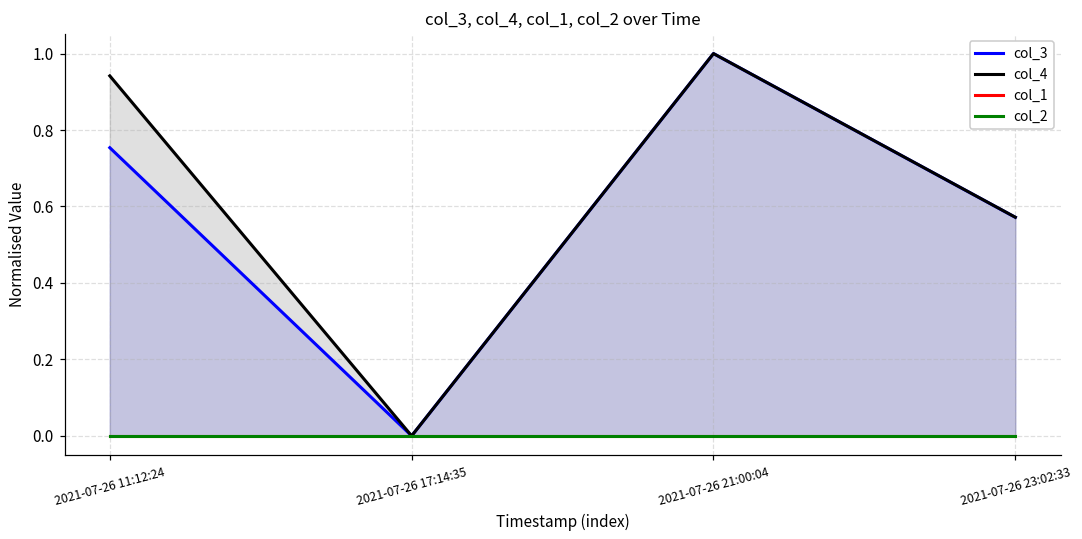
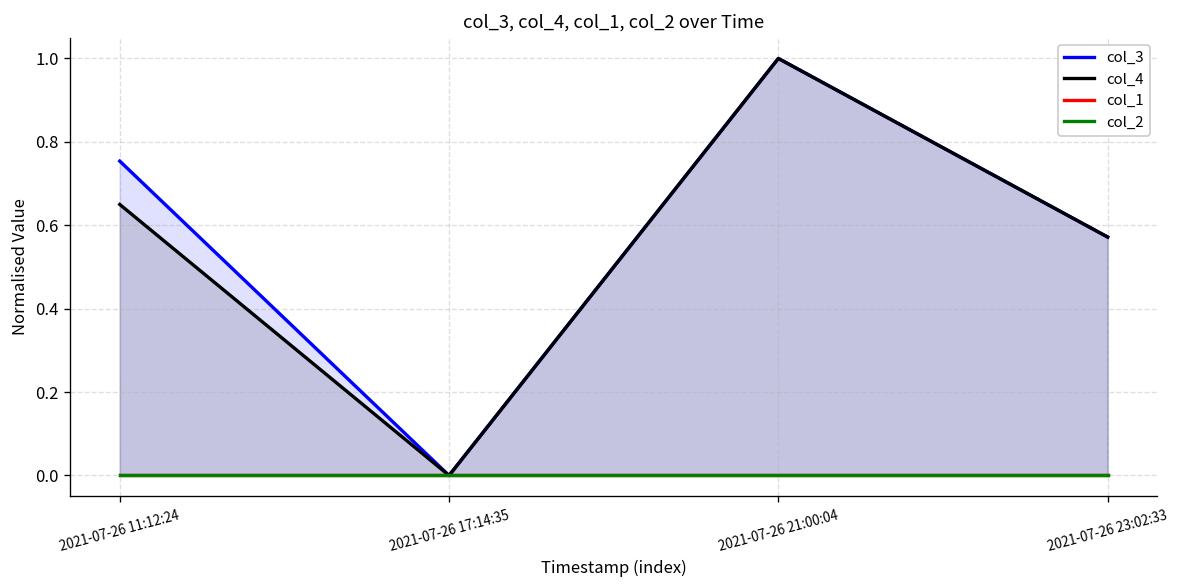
  {
    "col_3": {
      "2021-07-26 11:12:24": 0.75
    },
    "col_4": {
-     "2021-07-26 11:12:24": 0.94
+     "2021-07-26 11:12:24": 0.65
    },
    "col_2": {
      "2021-07-26 11:12:24": 0.00,
      "2021-07-26 21:00:04": 0.00,
      "2021-07-26 23:02:33": 0.00
    }
  }
